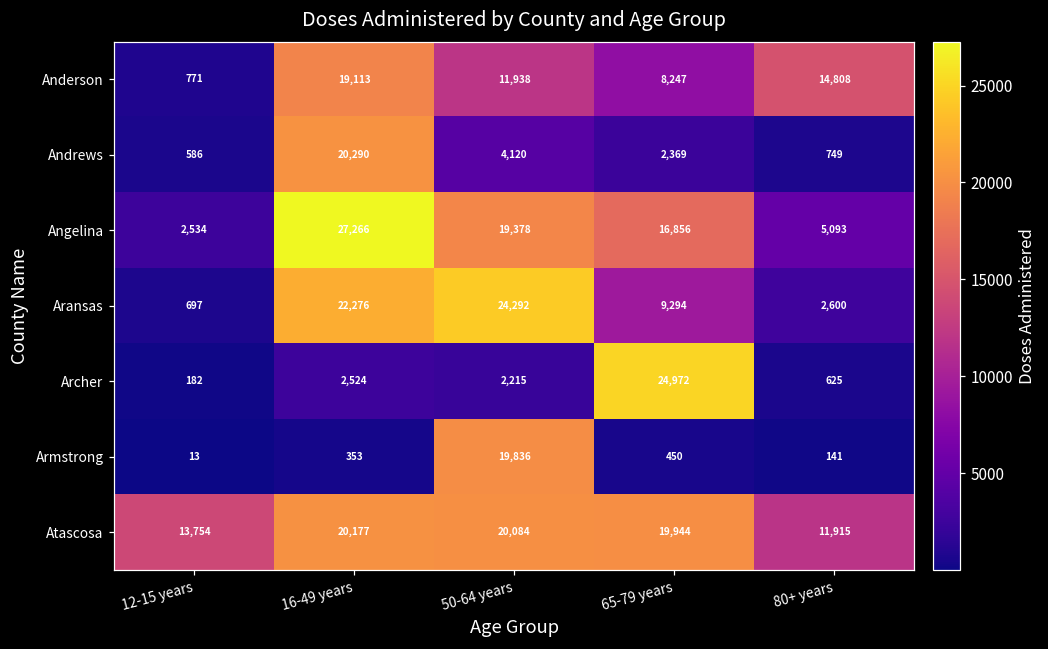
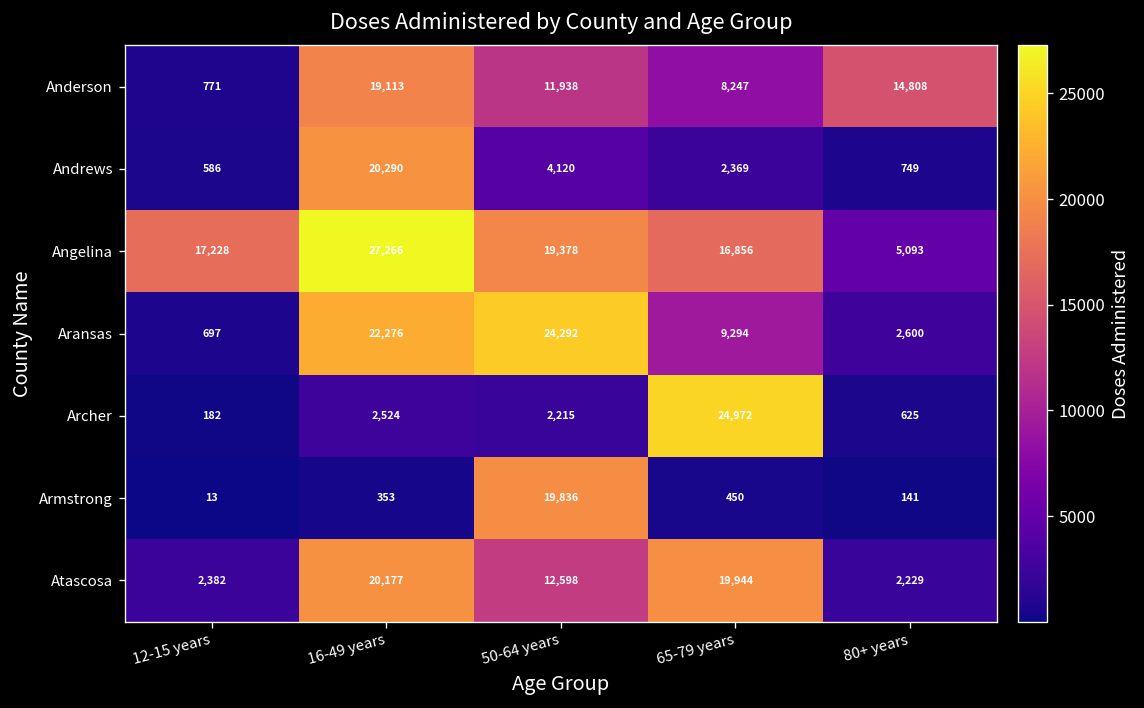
  {
    "Anderson": {
      "12-15 years": "771",
      "16-49 years": "19,113",
      "50-64 years": "11,938",
      "65-79 years": "8,247",
      "80+ years": "14,808"
    },
    "Andrews": {
      "12-15 years": "586",
      "16-49 years": "20,290",
      "50-64 years": "4,120",
      "65-79 years": "2,369",
      "80+ years": "749"
    },
    "Angelina": {
-     "12-15 years": "2,534",
+     "12-15 years": "17,228",
      "16-49 years": "27,266",
      "50-64 years": "19,378",
      "65-79 years": "16,856",
      "80+ years": "5,093"
    },
    "Aransas": {
      "12-15 years": "697",
      "16-49 years": "22,276",
      "50-64 years": "24,292",
      "65-79 years": "9,294",
      "80+ years": "2,600"
    },
    "Archer": {
      "12-15 years": "182",
      "16-49 years": "2,524",
      "50-64 years": "2,215",
      "65-79 years": "24,972",
      "80+ years": "625"
    },
    "Armstrong": {
      "12-15 years": "13",
      "16-49 years": "353",
      "50-64 years": "19,836",
      "65-79 years": "450",
      "80+ years": "141"
    },
    "Atascosa": {
-     "12-15 years": "13,754",
+     "12-15 years": "2,382",
      "16-49 years": "20,177",
-     "50-64 years": "20,084",
+     "50-64 years": "12,598",
      "65-79 years": "19,944",
-     "80+ years": "11,915"
+     "80+ years": "2,229"
    }
  }
